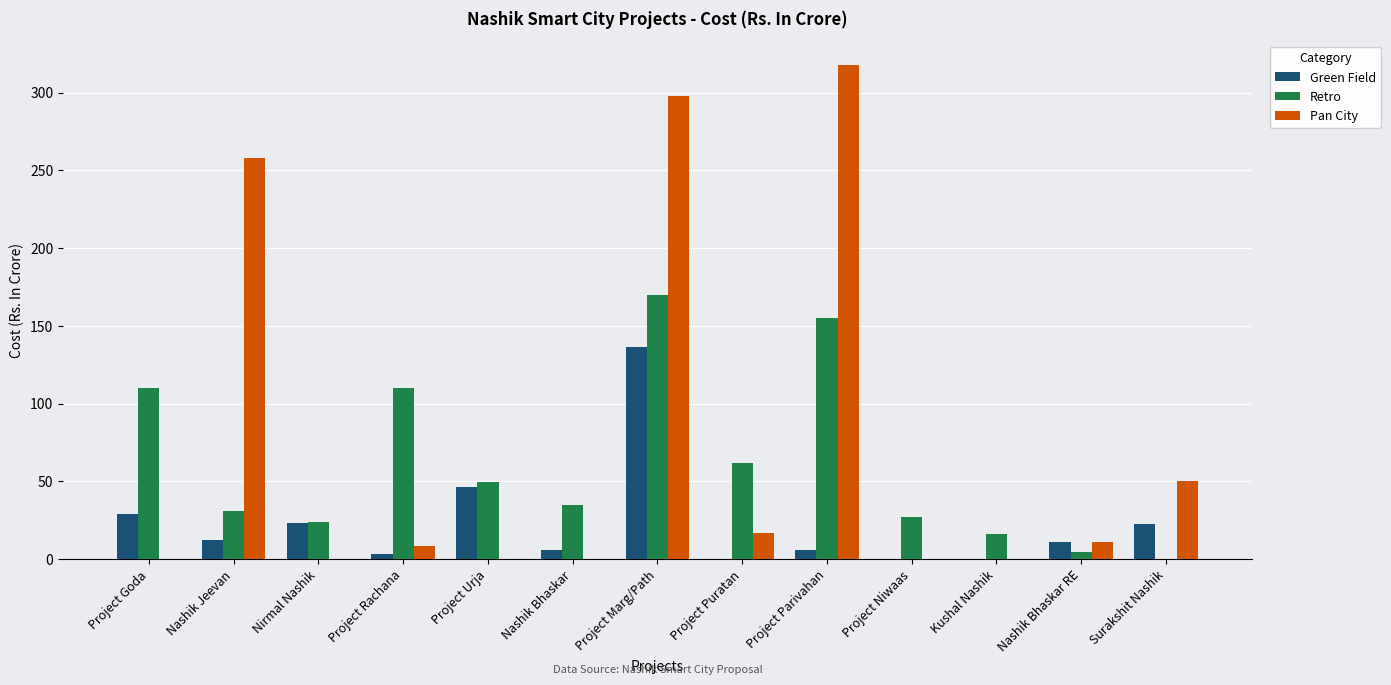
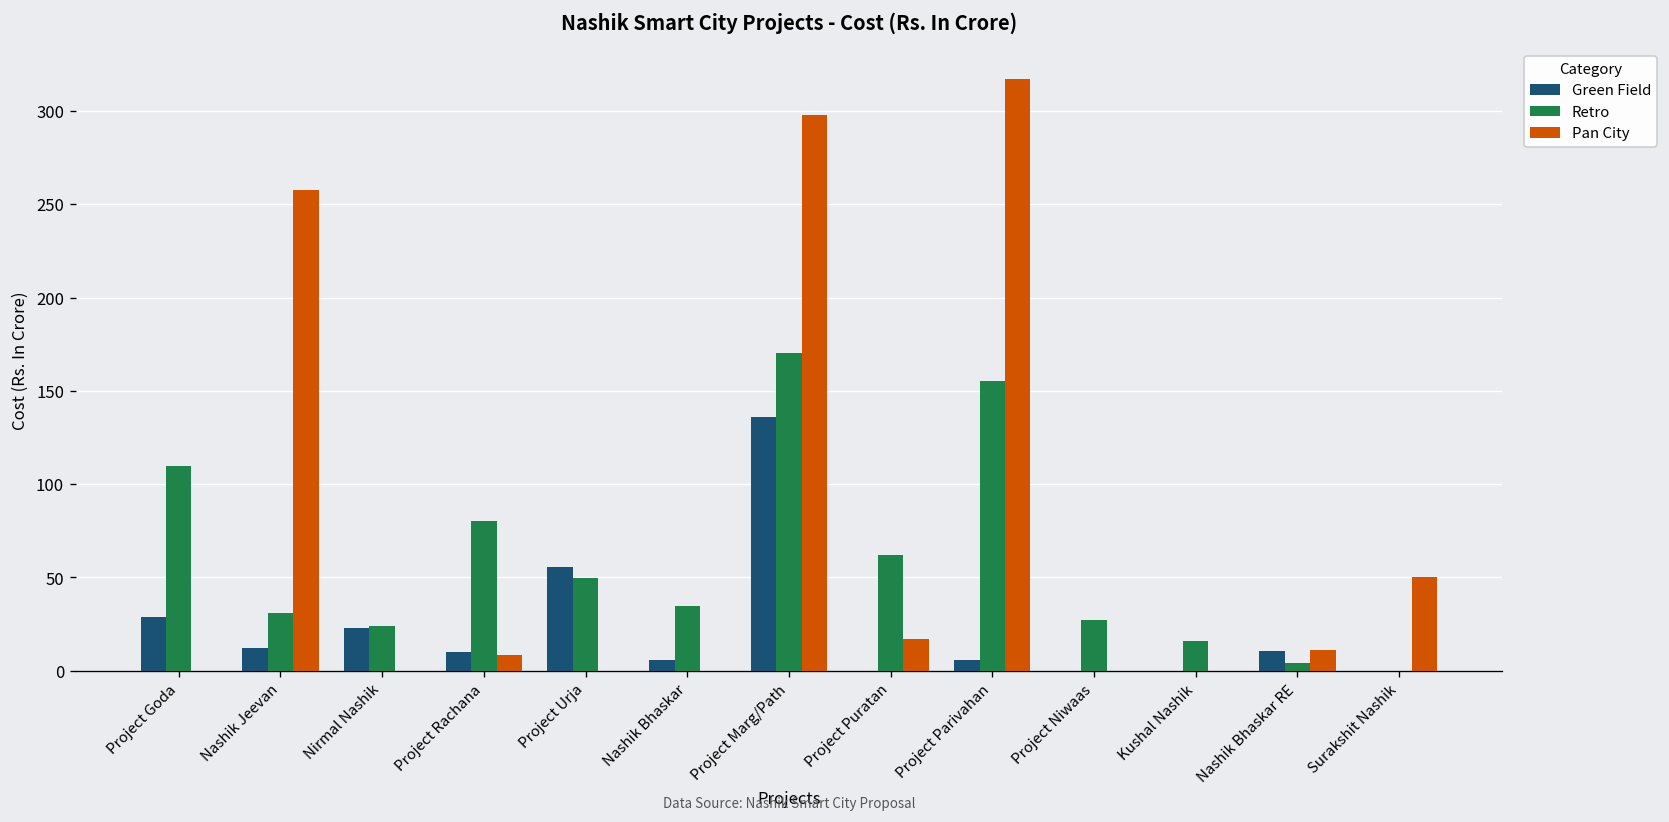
  {
    "Green Field": {
      "Project Goda": 29,
      "Nashik Jeevan": 12,
      "Nirmal Nashik": 23,
-     "Project Rachana": 3,
-     "Project Urja": 46,
+     "Project Rachana": 10,
+     "Project Urja": 56,
      "Nashik Bhaskar": 6,
      "Project Marg/Path": 136,
      "Project Puratan": 0,
      "Project Parivahan": 6,
      "Project Niwaas": 0,
      "Kushal Nashik": 0,
      "Nashik Bhaskar RE": 11,
-     "Surakshit Nashik": 22
+     "Surakshit Nashik": 0
    },
    "Retro": {
      "Project Goda": 110,
      "Nashik Jeevan": 31,
      "Nirmal Nashik": 24,
-     "Project Rachana": 110,
+     "Project Rachana": 80,
      "Project Urja": 50,
      "Nashik Bhaskar": 35,
      "Project Marg/Path": 170,
      "Project Puratan": 62,
      "Project Parivahan": 155,
      "Project Niwaas": 27,
      "Kushal Nashik": 16,
      "Nashik Bhaskar RE": 4,
      "Surakshit Nashik": 0
    },
    "Pan City": {
      "Project Goda": 0,
      "Nashik Jeevan": 258,
      "Nirmal Nashik": 0,
      "Project Rachana": 9,
      "Project Urja": 0,
      "Nashik Bhaskar": 0,
      "Project Marg/Path": 298,
      "Project Puratan": 17,
      "Project Parivahan": 317,
      "Project Niwaas": 0,
      "Kushal Nashik": 0,
      "Nashik Bhaskar RE": 11,
      "Surakshit Nashik": 50
    }
  }
